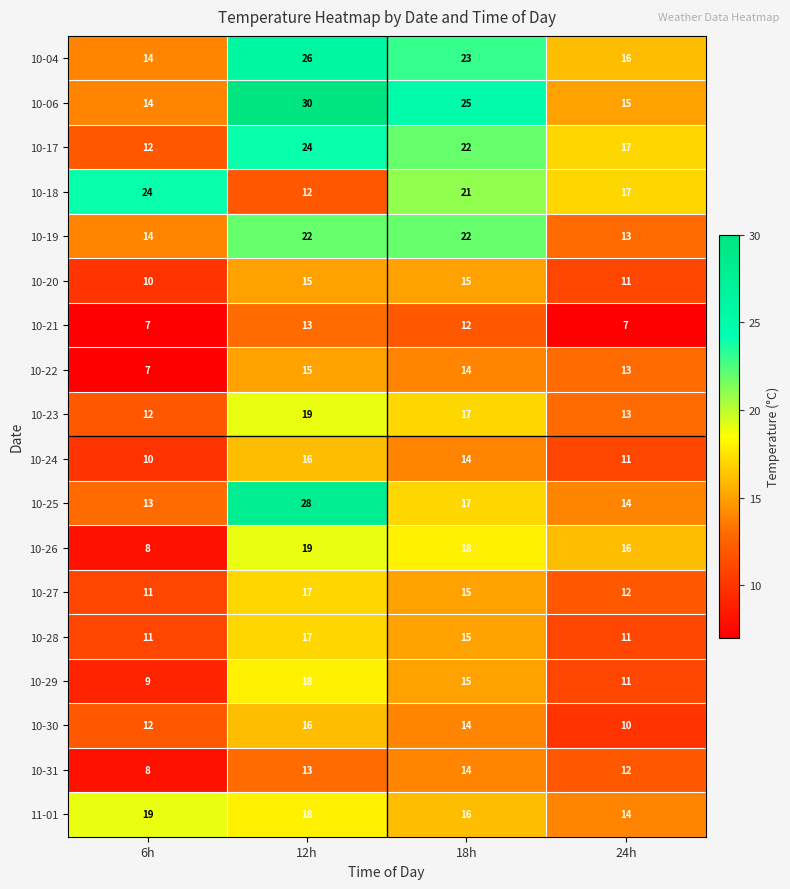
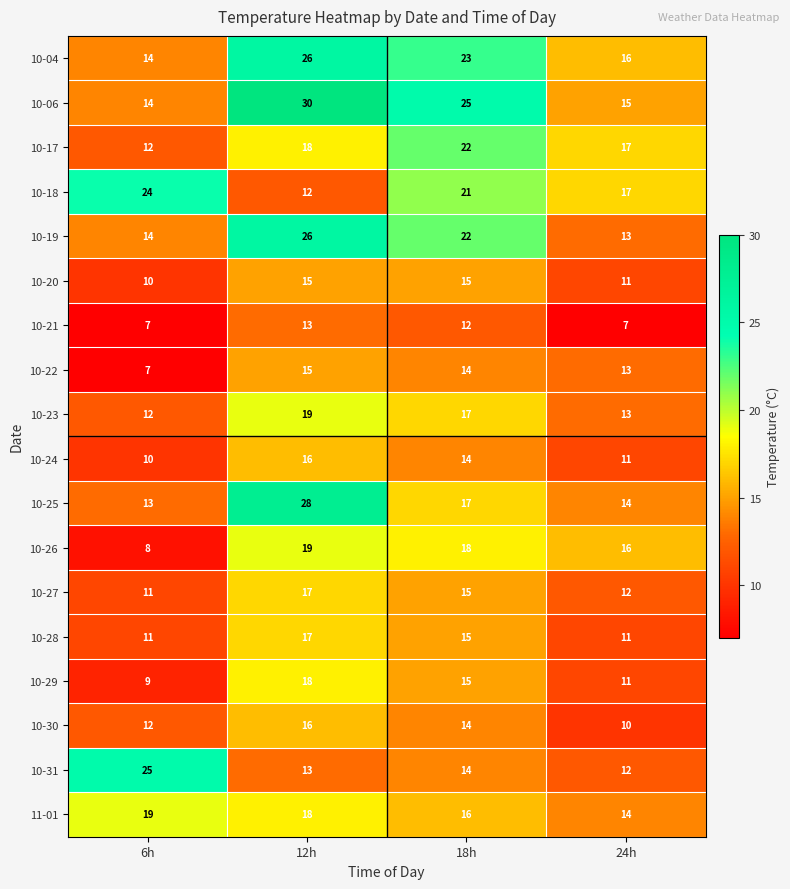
  {
    "10-04": {
      "6h": 14,
      "12h": 26,
      "18h": 23,
      "24h": 16
    },
    "10-06": {
      "6h": 14,
      "12h": 30,
      "18h": 25,
      "24h": 15
    },
    "10-17": {
      "6h": 12,
-     "12h": 24,
+     "12h": 18,
      "18h": 22,
      "24h": 17
    },
    "10-18": {
      "6h": 24,
      "12h": 12,
      "18h": 21,
      "24h": 17
    },
    "10-19": {
      "6h": 14,
-     "12h": 22,
+     "12h": 26,
      "18h": 22,
      "24h": 13
    },
    "10-20": {
      "6h": 10,
      "12h": 15,
      "18h": 15,
      "24h": 11
    },
    "10-21": {
      "6h": 7,
      "12h": 13,
      "18h": 12,
      "24h": 7
    },
    "10-22": {
      "6h": 7,
      "12h": 15,
      "18h": 14,
      "24h": 13
    },
    "10-23": {
      "6h": 12,
      "12h": 19,
      "18h": 17,
      "24h": 13
    },
    "10-24": {
      "6h": 10,
      "12h": 16,
      "18h": 14,
      "24h": 11
    },
    "10-25": {
      "6h": 13,
      "12h": 28,
      "18h": 17,
      "24h": 14
    },
    "10-26": {
      "6h": 8,
      "12h": 19,
      "18h": 18,
      "24h": 16
    },
    "10-27": {
      "6h": 11,
      "12h": 17,
      "18h": 15,
      "24h": 12
    },
    "10-28": {
      "6h": 11,
      "12h": 17,
      "18h": 15,
      "24h": 11
    },
    "10-29": {
      "6h": 9,
      "12h": 18,
      "18h": 15,
      "24h": 11
    },
    "10-30": {
      "6h": 12,
      "12h": 16,
      "18h": 14,
      "24h": 10
    },
    "10-31": {
-     "6h": 8,
+     "6h": 25,
      "12h": 13,
      "18h": 14,
      "24h": 12
    },
    "11-01": {
      "6h": 19,
      "12h": 18,
      "18h": 16,
      "24h": 14
    }
  }
